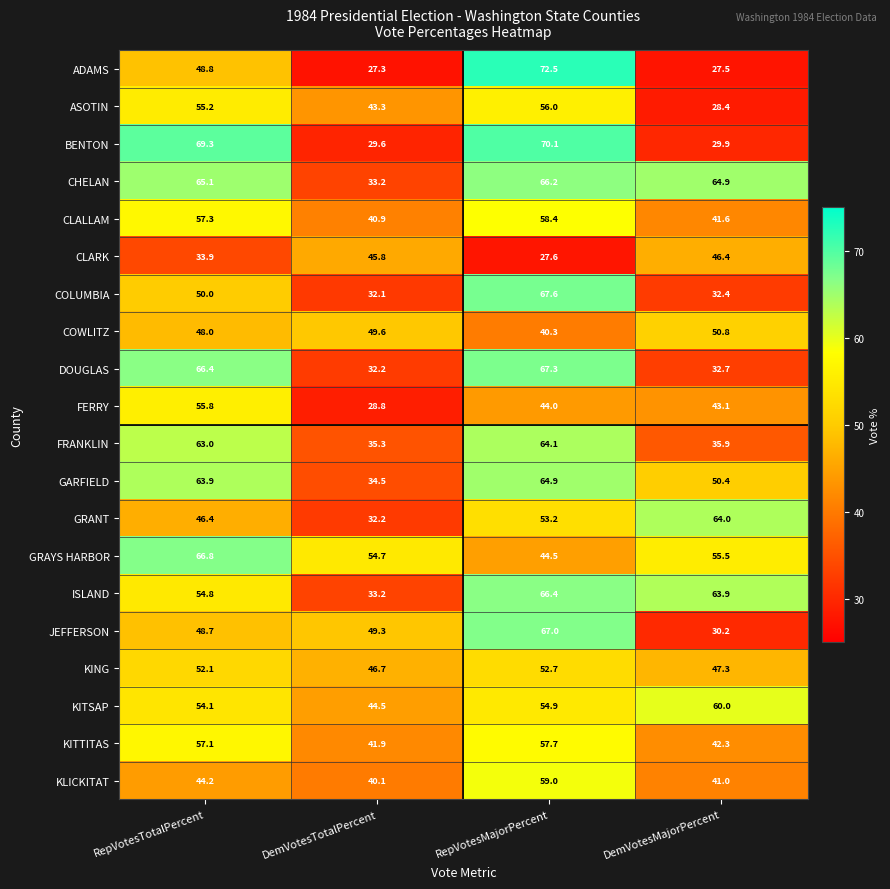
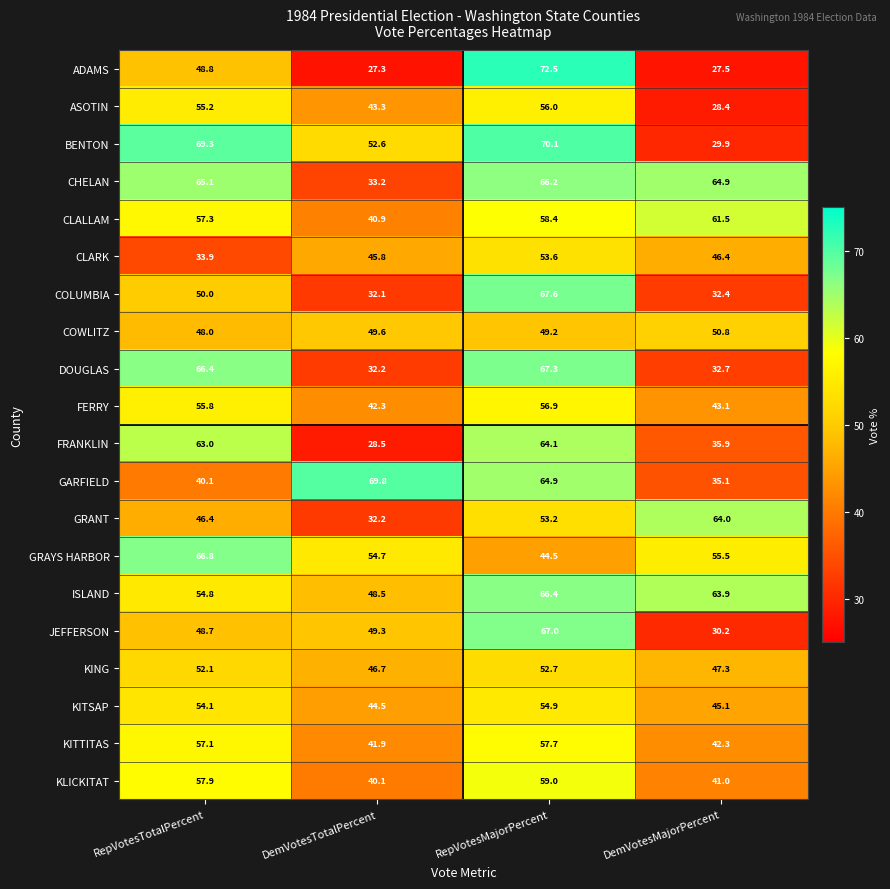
  {
    "ADAMS": {
      "RepVotesTotalPercent": 48.8,
      "DemVotesTotalPercent": 27.3,
      "RepVotesMajorPercent": 72.5,
      "DemVotesMajorPercent": 27.5
    },
    "ASOTIN": {
      "RepVotesTotalPercent": 55.2,
      "DemVotesTotalPercent": 43.3,
      "RepVotesMajorPercent": 56.0,
      "DemVotesMajorPercent": 28.4
    },
    "BENTON": {
      "RepVotesTotalPercent": 69.3,
-     "DemVotesTotalPercent": 29.6,
+     "DemVotesTotalPercent": 52.6,
      "RepVotesMajorPercent": 70.1,
      "DemVotesMajorPercent": 29.9
    },
    "CHELAN": {
      "RepVotesTotalPercent": 65.1,
      "DemVotesTotalPercent": 33.2,
      "RepVotesMajorPercent": 66.2,
      "DemVotesMajorPercent": 64.9
    },
    "CLALLAM": {
      "RepVotesTotalPercent": 57.3,
      "DemVotesTotalPercent": 40.9,
      "RepVotesMajorPercent": 58.4,
-     "DemVotesMajorPercent": 41.6
+     "DemVotesMajorPercent": 61.5
    },
    "CLARK": {
      "RepVotesTotalPercent": 33.9,
      "DemVotesTotalPercent": 45.8,
-     "RepVotesMajorPercent": 27.6,
+     "RepVotesMajorPercent": 53.6,
      "DemVotesMajorPercent": 46.4
    },
    "COLUMBIA": {
      "RepVotesTotalPercent": 50.0,
      "DemVotesTotalPercent": 32.1,
      "RepVotesMajorPercent": 67.6,
      "DemVotesMajorPercent": 32.4
    },
    "COWLITZ": {
      "RepVotesTotalPercent": 48.0,
      "DemVotesTotalPercent": 49.6,
-     "RepVotesMajorPercent": 40.3,
+     "RepVotesMajorPercent": 49.2,
      "DemVotesMajorPercent": 50.8
    },
    "DOUGLAS": {
      "RepVotesTotalPercent": 66.4,
      "DemVotesTotalPercent": 32.2,
      "RepVotesMajorPercent": 67.3,
      "DemVotesMajorPercent": 32.7
    },
    "FERRY": {
      "RepVotesTotalPercent": 55.8,
-     "DemVotesTotalPercent": 28.8,
-     "RepVotesMajorPercent": 44.0,
+     "DemVotesTotalPercent": 42.3,
+     "RepVotesMajorPercent": 56.9,
      "DemVotesMajorPercent": 43.1
    },
    "FRANKLIN": {
      "RepVotesTotalPercent": 63.0,
-     "DemVotesTotalPercent": 35.3,
+     "DemVotesTotalPercent": 28.5,
      "RepVotesMajorPercent": 64.1,
      "DemVotesMajorPercent": 35.9
    },
    "GARFIELD": {
-     "RepVotesTotalPercent": 63.9,
-     "DemVotesTotalPercent": 34.5,
+     "RepVotesTotalPercent": 40.1,
+     "DemVotesTotalPercent": 69.8,
      "RepVotesMajorPercent": 64.9,
-     "DemVotesMajorPercent": 50.4
+     "DemVotesMajorPercent": 35.1
    },
    "GRANT": {
      "RepVotesTotalPercent": 46.4,
      "DemVotesTotalPercent": 32.2,
      "RepVotesMajorPercent": 53.2,
      "DemVotesMajorPercent": 64.0
    },
    "GRAYS HARBOR": {
      "RepVotesTotalPercent": 66.8,
      "DemVotesTotalPercent": 54.7,
      "RepVotesMajorPercent": 44.5,
      "DemVotesMajorPercent": 55.5
    },
    "ISLAND": {
      "RepVotesTotalPercent": 54.8,
-     "DemVotesTotalPercent": 33.2,
+     "DemVotesTotalPercent": 48.5,
      "RepVotesMajorPercent": 66.4,
      "DemVotesMajorPercent": 63.9
    },
    "JEFFERSON": {
      "RepVotesTotalPercent": 48.7,
      "DemVotesTotalPercent": 49.3,
      "RepVotesMajorPercent": 67.0,
      "DemVotesMajorPercent": 30.2
    },
    "KING": {
      "RepVotesTotalPercent": 52.1,
      "DemVotesTotalPercent": 46.7,
      "RepVotesMajorPercent": 52.7,
      "DemVotesMajorPercent": 47.3
    },
    "KITSAP": {
      "RepVotesTotalPercent": 54.1,
      "DemVotesTotalPercent": 44.5,
      "RepVotesMajorPercent": 54.9,
-     "DemVotesMajorPercent": 60.0
+     "DemVotesMajorPercent": 45.1
    },
    "KITTITAS": {
      "RepVotesTotalPercent": 57.1,
      "DemVotesTotalPercent": 41.9,
      "RepVotesMajorPercent": 57.7,
      "DemVotesMajorPercent": 42.3
    },
    "KLICKITAT": {
-     "RepVotesTotalPercent": 44.2,
+     "RepVotesTotalPercent": 57.9,
      "DemVotesTotalPercent": 40.1,
      "RepVotesMajorPercent": 59.0,
      "DemVotesMajorPercent": 41.0
    }
  }
